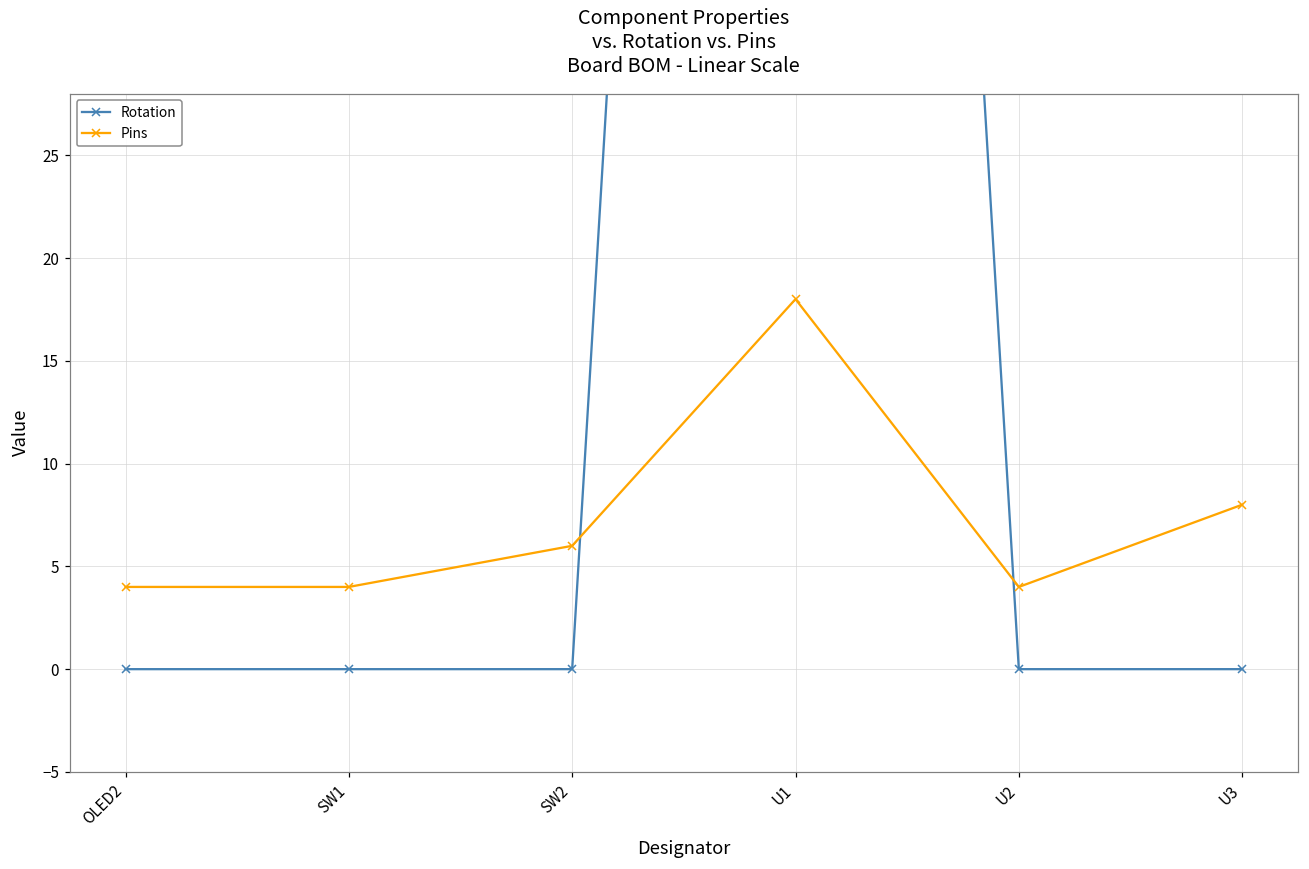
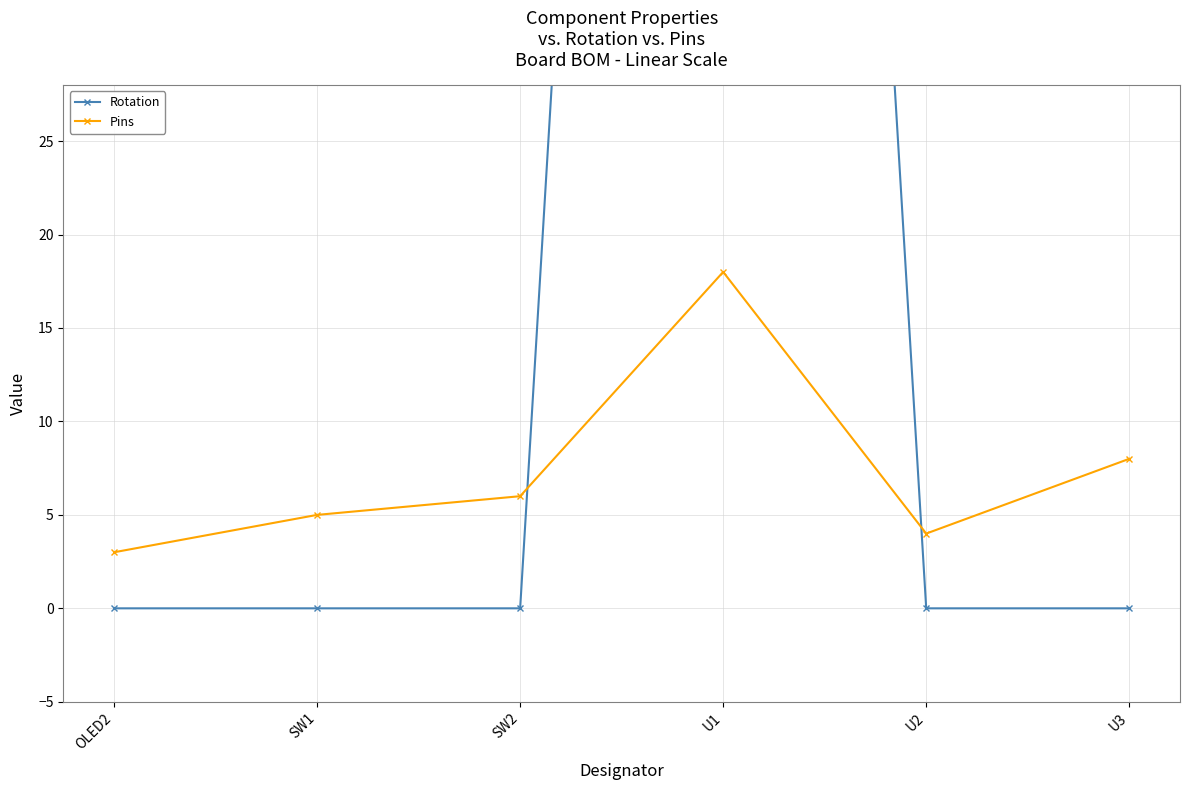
  {
    "Rotation": {
      "OLED2": 0,
      "SW1": 0,
      "SW2": 0,
      "U2": 0,
      "U3": 0
    },
    "Pins": {
-     "OLED2": 4,
-     "SW1": 4,
+     "OLED2": 3,
+     "SW1": 5,
      "SW2": 6,
      "U1": 18,
      "U2": 4,
      "U3": 8
    }
  }
